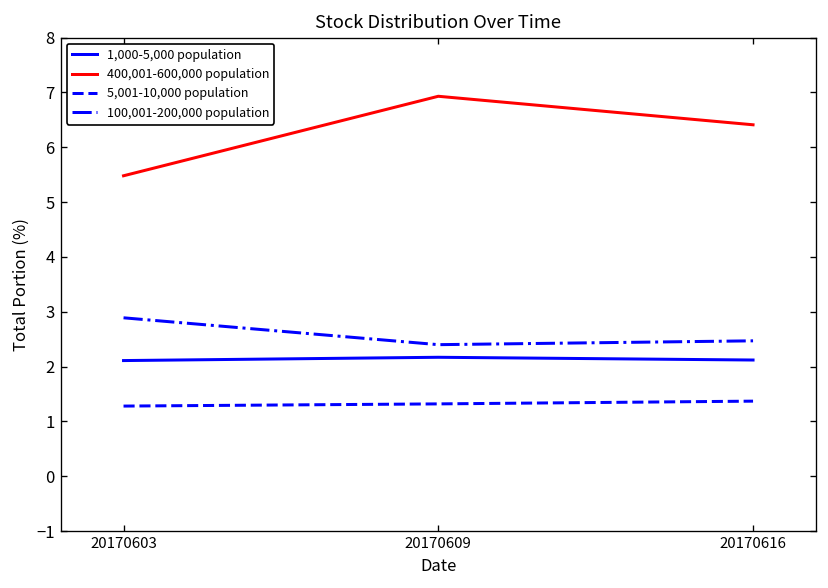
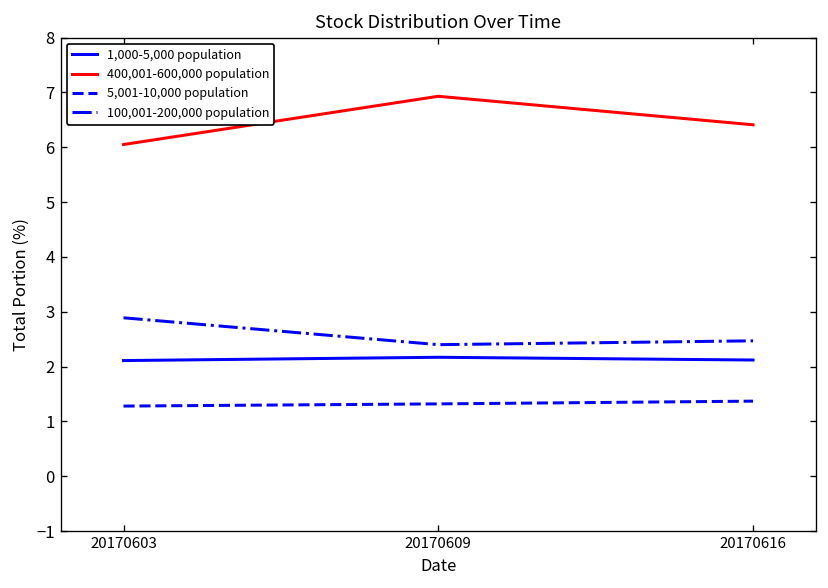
  {
    "400,001-600,000 population": {
-     "20170603": 5.5,
+     "20170603": 6.1,
      "20170609": 6.9,
      "20170616": 6.4
    }
  }
